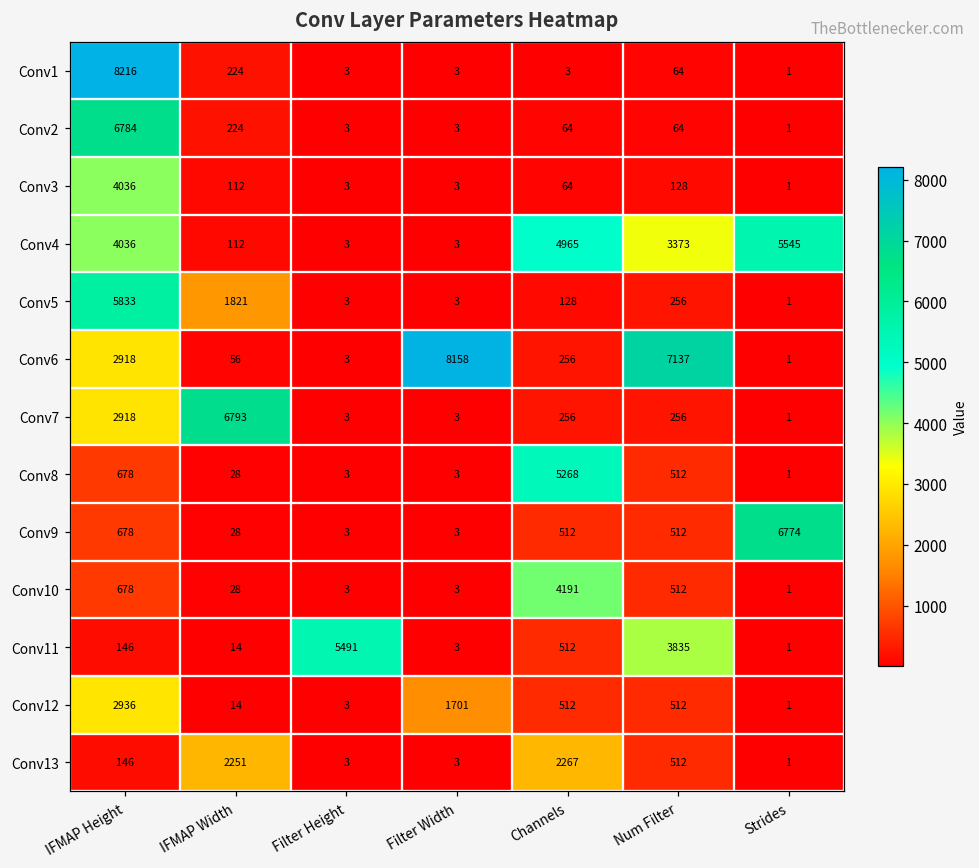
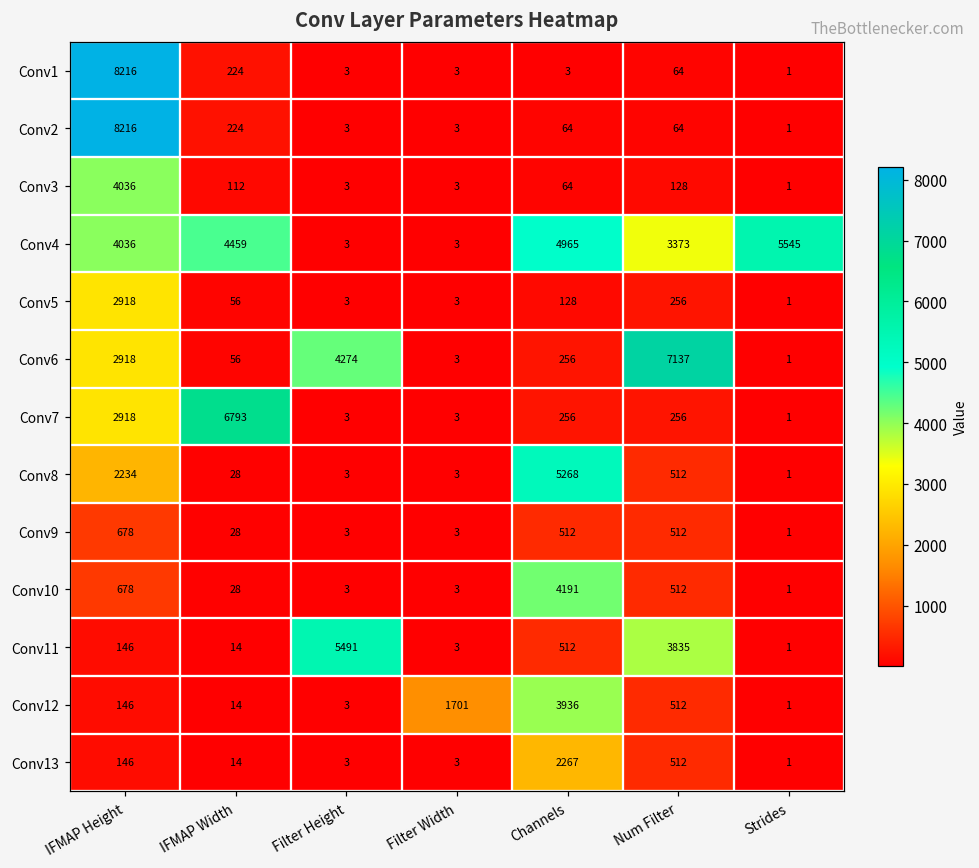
  {
    "Conv1": {
      "IFMAP Height": 8216,
      "IFMAP Width": 224,
      "Filter Height": 3,
      "Filter Width": 3,
      "Channels": 3,
      "Num Filter": 64,
      "Strides": 1
    },
    "Conv2": {
-     "IFMAP Height": 6784,
+     "IFMAP Height": 8216,
      "IFMAP Width": 224,
      "Filter Height": 3,
      "Filter Width": 3,
      "Channels": 64,
      "Num Filter": 64,
      "Strides": 1
    },
    "Conv3": {
      "IFMAP Height": 4036,
      "IFMAP Width": 112,
      "Filter Height": 3,
      "Filter Width": 3,
      "Channels": 64,
      "Num Filter": 128,
      "Strides": 1
    },
    "Conv4": {
      "IFMAP Height": 4036,
-     "IFMAP Width": 112,
+     "IFMAP Width": 4459,
      "Filter Height": 3,
      "Filter Width": 3,
      "Channels": 4965,
      "Num Filter": 3373,
      "Strides": 5545
    },
    "Conv5": {
-     "IFMAP Height": 5833,
-     "IFMAP Width": 1821,
+     "IFMAP Height": 2918,
+     "IFMAP Width": 56,
      "Filter Height": 3,
      "Filter Width": 3,
      "Channels": 128,
      "Num Filter": 256,
      "Strides": 1
    },
    "Conv6": {
      "IFMAP Height": 2918,
      "IFMAP Width": 56,
-     "Filter Height": 3,
-     "Filter Width": 8158,
+     "Filter Height": 4274,
+     "Filter Width": 3,
      "Channels": 256,
      "Num Filter": 7137,
      "Strides": 1
    },
    "Conv7": {
      "IFMAP Height": 2918,
      "IFMAP Width": 6793,
      "Filter Height": 3,
      "Filter Width": 3,
      "Channels": 256,
      "Num Filter": 256,
      "Strides": 1
    },
    "Conv8": {
-     "IFMAP Height": 678,
+     "IFMAP Height": 2234,
      "IFMAP Width": 28,
      "Filter Height": 3,
      "Filter Width": 3,
      "Channels": 5268,
      "Num Filter": 512,
      "Strides": 1
    },
    "Conv9": {
      "IFMAP Height": 678,
      "IFMAP Width": 28,
      "Filter Height": 3,
      "Filter Width": 3,
      "Channels": 512,
      "Num Filter": 512,
-     "Strides": 6774
+     "Strides": 1
    },
    "Conv10": {
      "IFMAP Height": 678,
      "IFMAP Width": 28,
      "Filter Height": 3,
      "Filter Width": 3,
      "Channels": 4191,
      "Num Filter": 512,
      "Strides": 1
    },
    "Conv11": {
      "IFMAP Height": 146,
      "IFMAP Width": 14,
      "Filter Height": 5491,
      "Filter Width": 3,
      "Channels": 512,
      "Num Filter": 3835,
      "Strides": 1
    },
    "Conv12": {
-     "IFMAP Height": 2936,
+     "IFMAP Height": 146,
      "IFMAP Width": 14,
      "Filter Height": 3,
      "Filter Width": 1701,
-     "Channels": 512,
+     "Channels": 3936,
      "Num Filter": 512,
      "Strides": 1
    },
    "Conv13": {
      "IFMAP Height": 146,
-     "IFMAP Width": 2251,
+     "IFMAP Width": 14,
      "Filter Height": 3,
      "Filter Width": 3,
      "Channels": 2267,
      "Num Filter": 512,
      "Strides": 1
    }
  }
